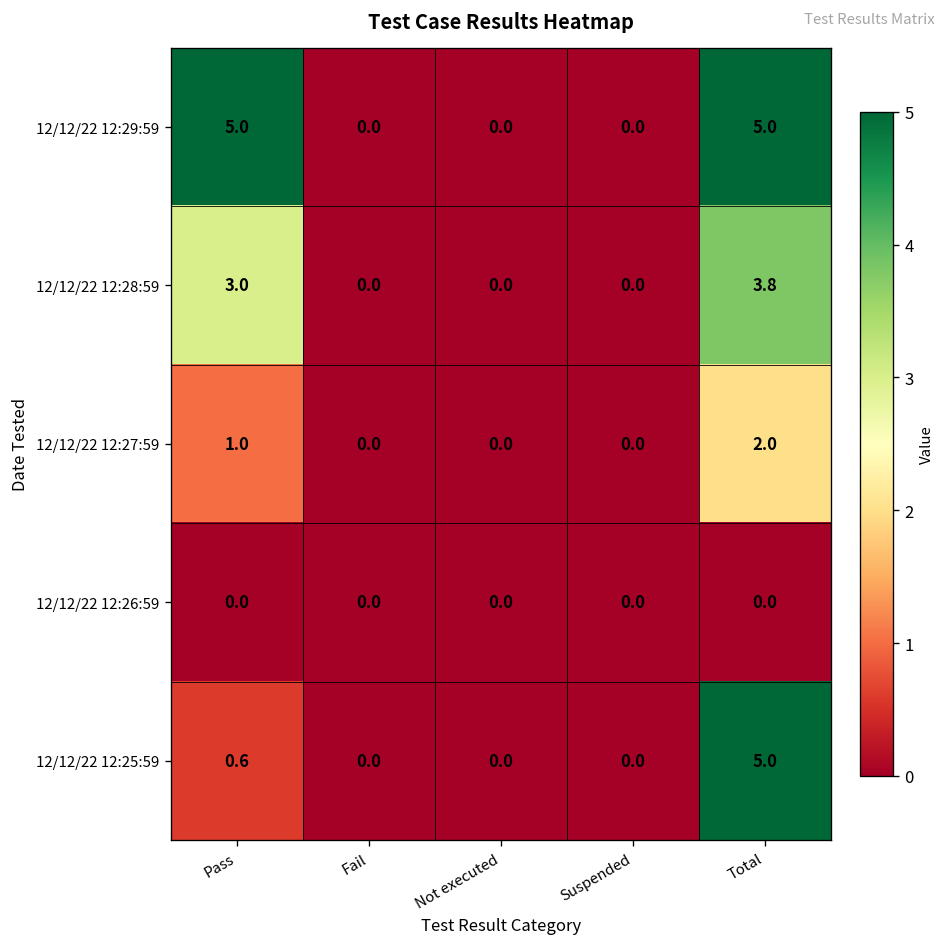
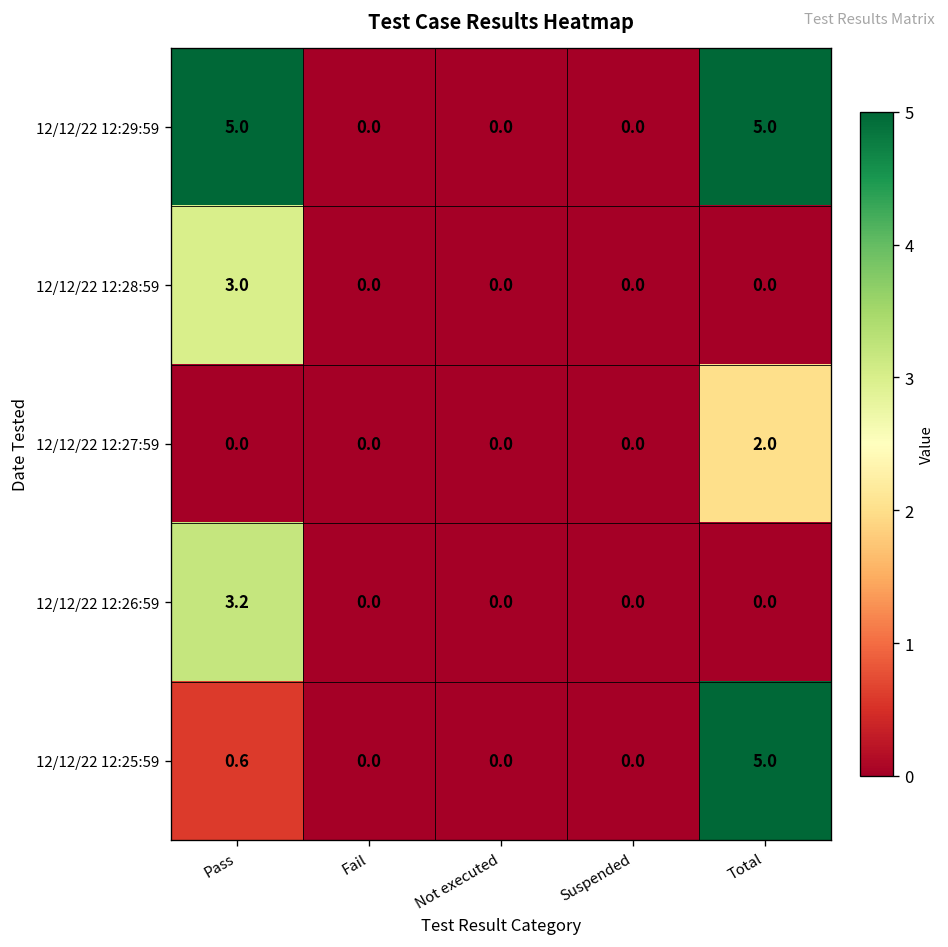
  {
    "12/12/22 12:29:59": {
      "Pass": 5.0,
      "Fail": 0.0,
      "Not executed": 0.0,
      "Suspended": 0.0,
      "Total": 5.0
    },
    "12/12/22 12:28:59": {
      "Pass": 3.0,
      "Fail": 0.0,
      "Not executed": 0.0,
      "Suspended": 0.0,
-     "Total": 3.8
+     "Total": 0.0
    },
    "12/12/22 12:27:59": {
-     "Pass": 1.0,
+     "Pass": 0.0,
      "Fail": 0.0,
      "Not executed": 0.0,
      "Suspended": 0.0,
      "Total": 2.0
    },
    "12/12/22 12:26:59": {
-     "Pass": 0.0,
+     "Pass": 3.2,
      "Fail": 0.0,
      "Not executed": 0.0,
      "Suspended": 0.0,
      "Total": 0.0
    },
    "12/12/22 12:25:59": {
      "Pass": 0.6,
      "Fail": 0.0,
      "Not executed": 0.0,
      "Suspended": 0.0,
      "Total": 5.0
    }
  }
